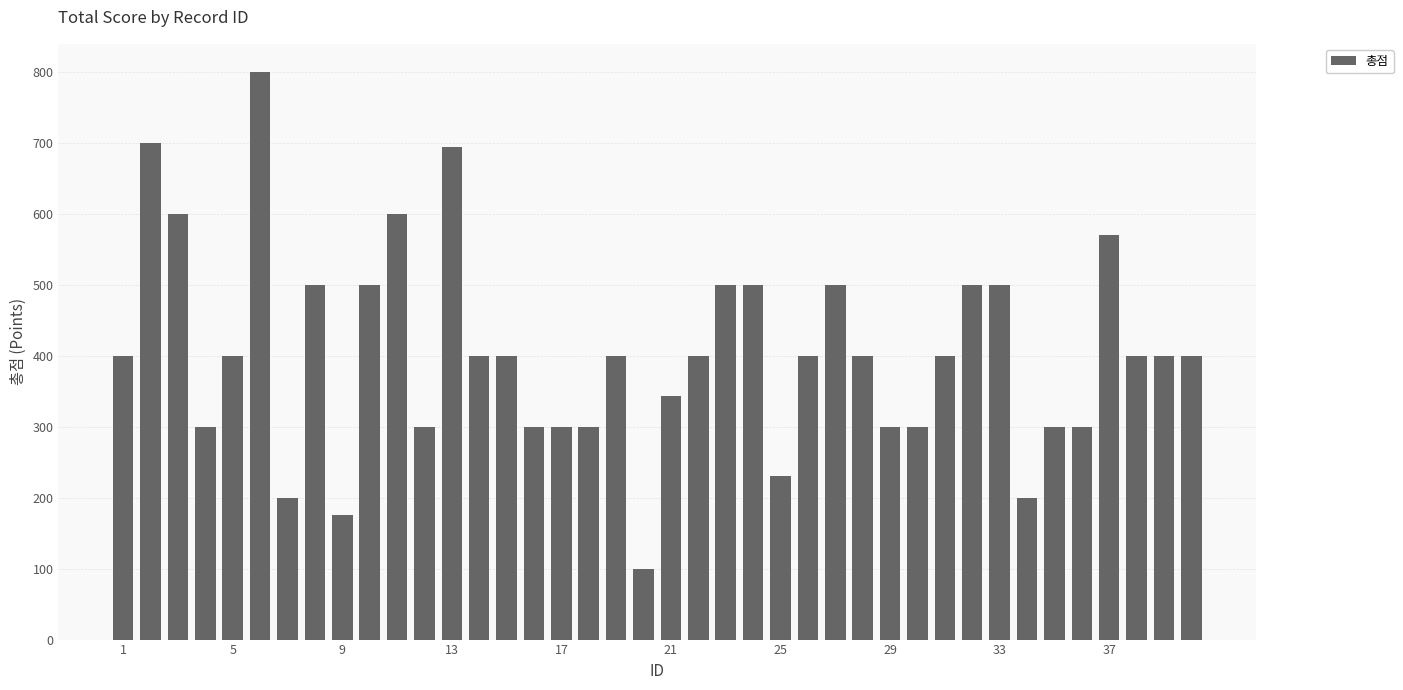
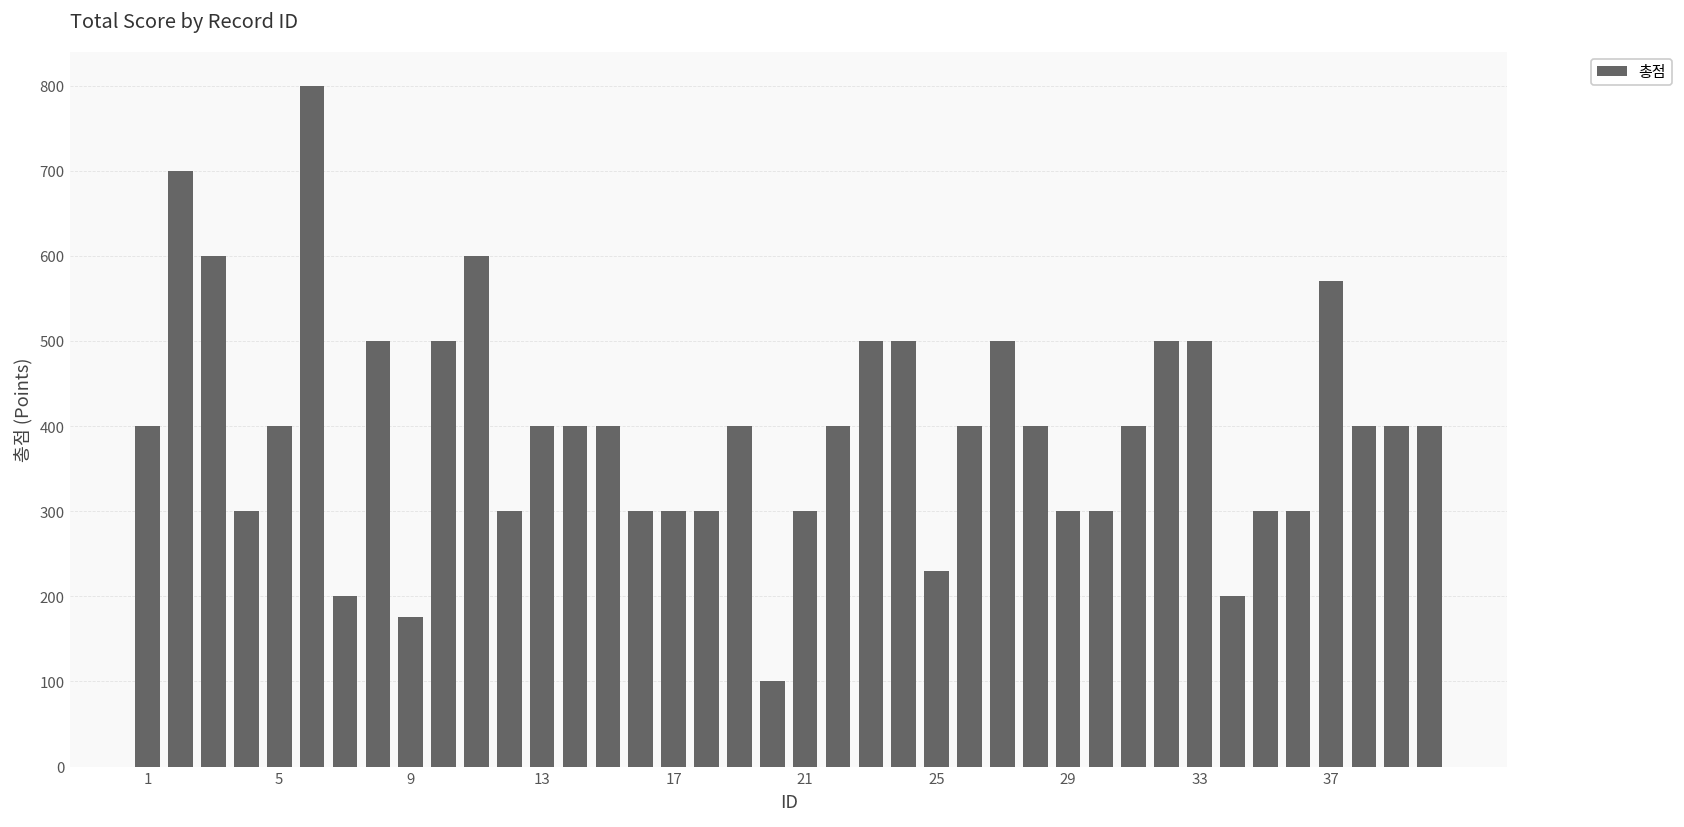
  {
    "1": 400,
    "5": 400,
    "9": 180,
-   "13": 700,
+   "13": 400,
    "17": 300,
-   "21": 340,
+   "21": 300,
    "25": 230,
    "29": 300,
    "33": 500,
    "37": 570
  }
